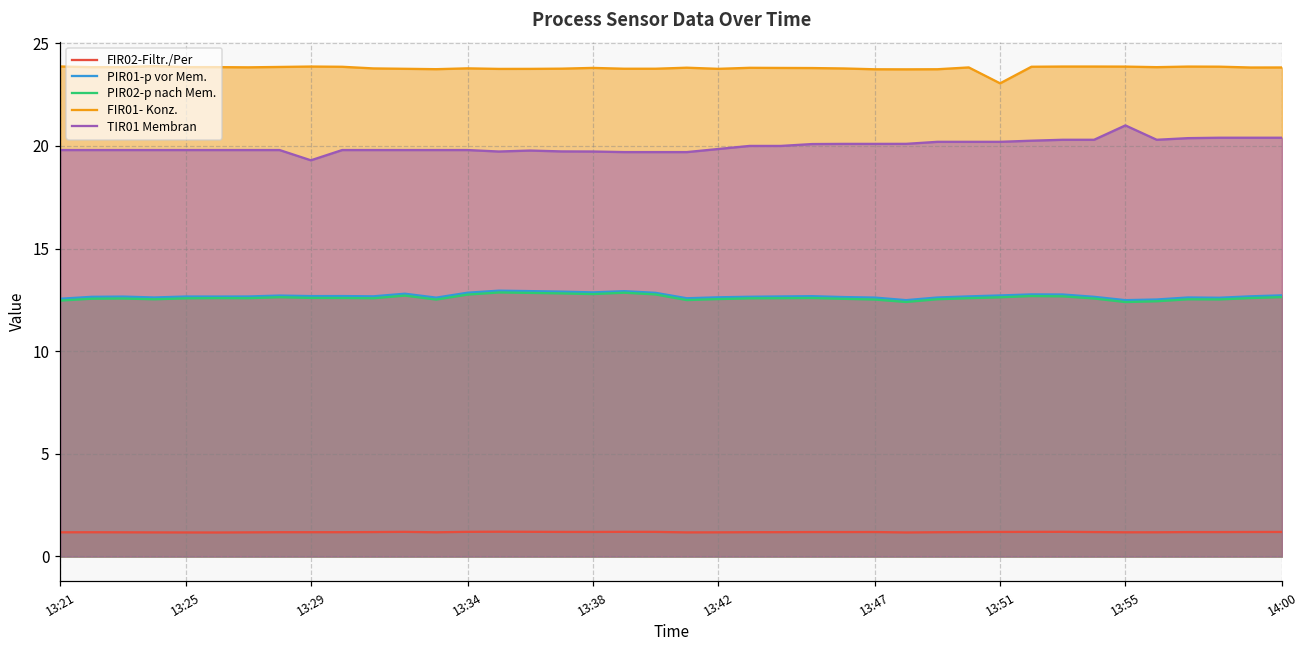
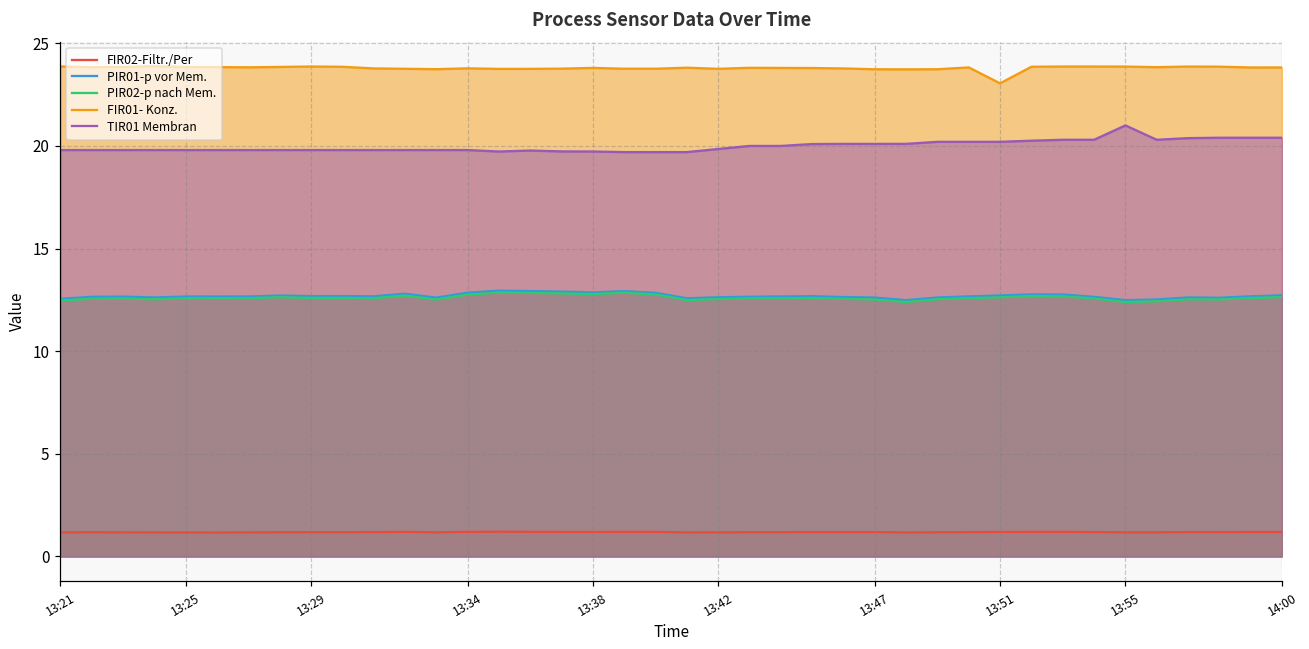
  {
    "FIR02-Filtr./Per": {
      "13:21": 1.2,
      "13:25": 1.2,
      "13:29": 1.2,
      "13:34": 1.2,
      "13:38": 1.2,
      "13:42": 1.2,
      "13:47": 1.2,
      "13:51": 1.2,
      "13:55": 1.2,
      "14:00": 1.2
    },
    "FIR01- Konz.": {
      "13:21": 23.9,
      "13:29": 23.9,
      "13:34": 23.8,
      "13:38": 23.8,
      "13:42": 23.8,
      "13:47": 23.7,
      "13:51": 23.1,
      "13:55": 23.9,
      "14:00": 23.8
    },
    "TIR01 Membran": {
      "13:21": 19.8,
      "13:25": 19.8,
-     "13:29": 19.3,
+     "13:29": 19.8,
      "13:34": 19.8,
      "13:38": 19.7,
      "13:42": 19.9,
      "13:47": 20.1,
      "13:51": 20.2,
      "13:55": 21.0,
      "14:00": 20.4
    }
  }
